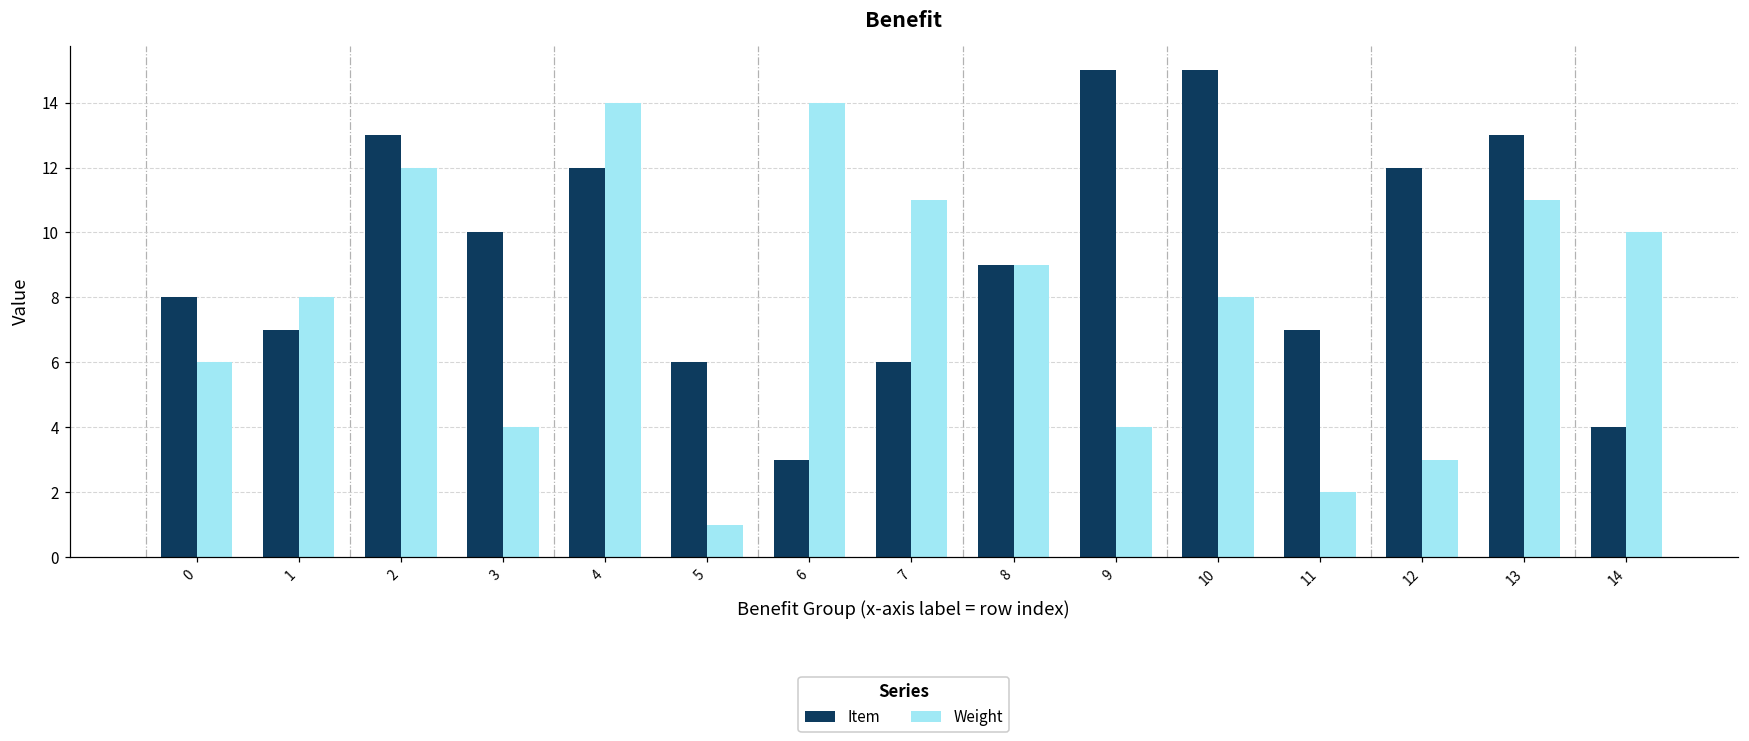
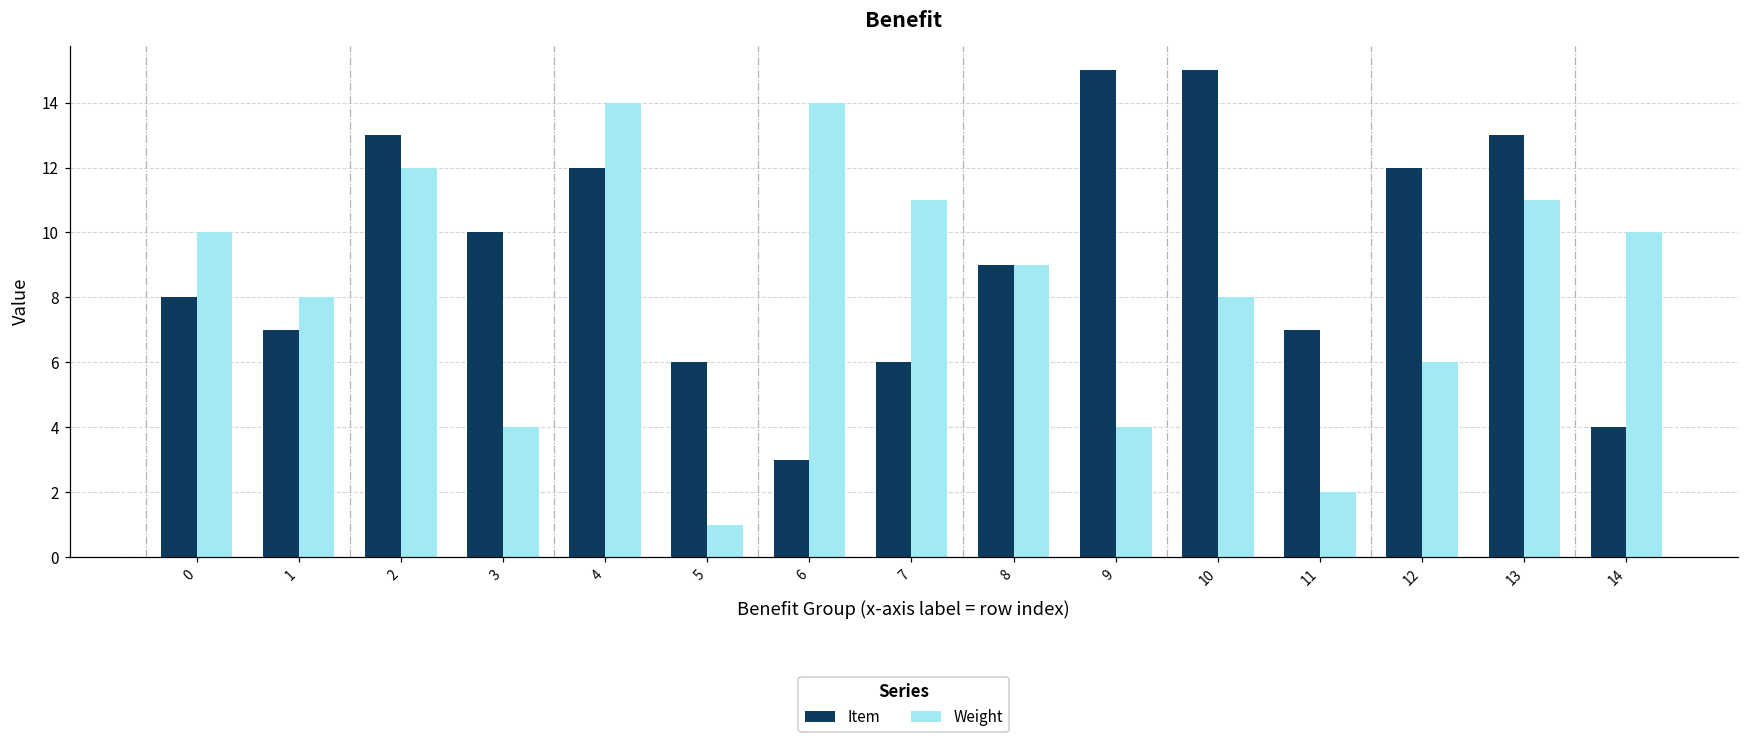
  {
    "Item": {
      "0": 8,
      "1": 7,
      "2": 13,
      "3": 10,
      "4": 12,
      "5": 6,
      "6": 3,
      "7": 6,
      "8": 9,
      "9": 15,
      "10": 15,
      "11": 7,
      "12": 12,
      "13": 13,
      "14": 4
    },
    "Weight": {
-     "0": 6,
+     "0": 10,
      "1": 8,
      "2": 12,
      "3": 4,
      "4": 14,
      "5": 1,
      "6": 14,
      "7": 11,
      "8": 9,
      "9": 4,
      "10": 8,
      "11": 2,
-     "12": 3,
+     "12": 6,
      "13": 11,
      "14": 10
    }
  }
